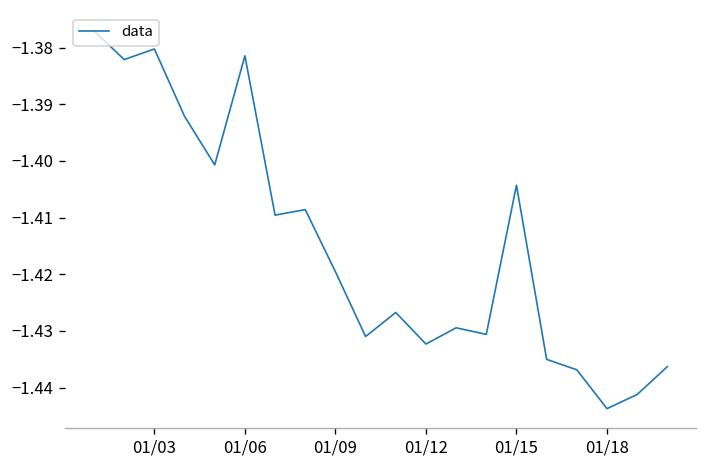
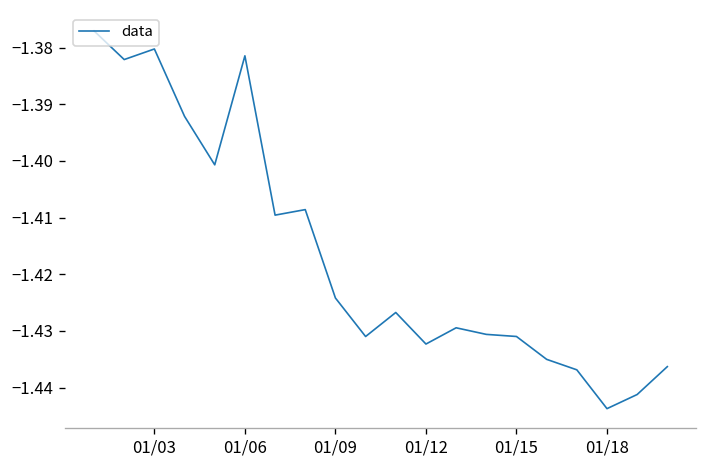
  {
    "01/03": -1.380,
    "01/06": -1.381,
-   "01/09": -1.420,
+   "01/09": -1.424,
    "01/12": -1.432,
-   "01/15": -1.404,
+   "01/15": -1.431,
    "01/18": -1.444
  }
